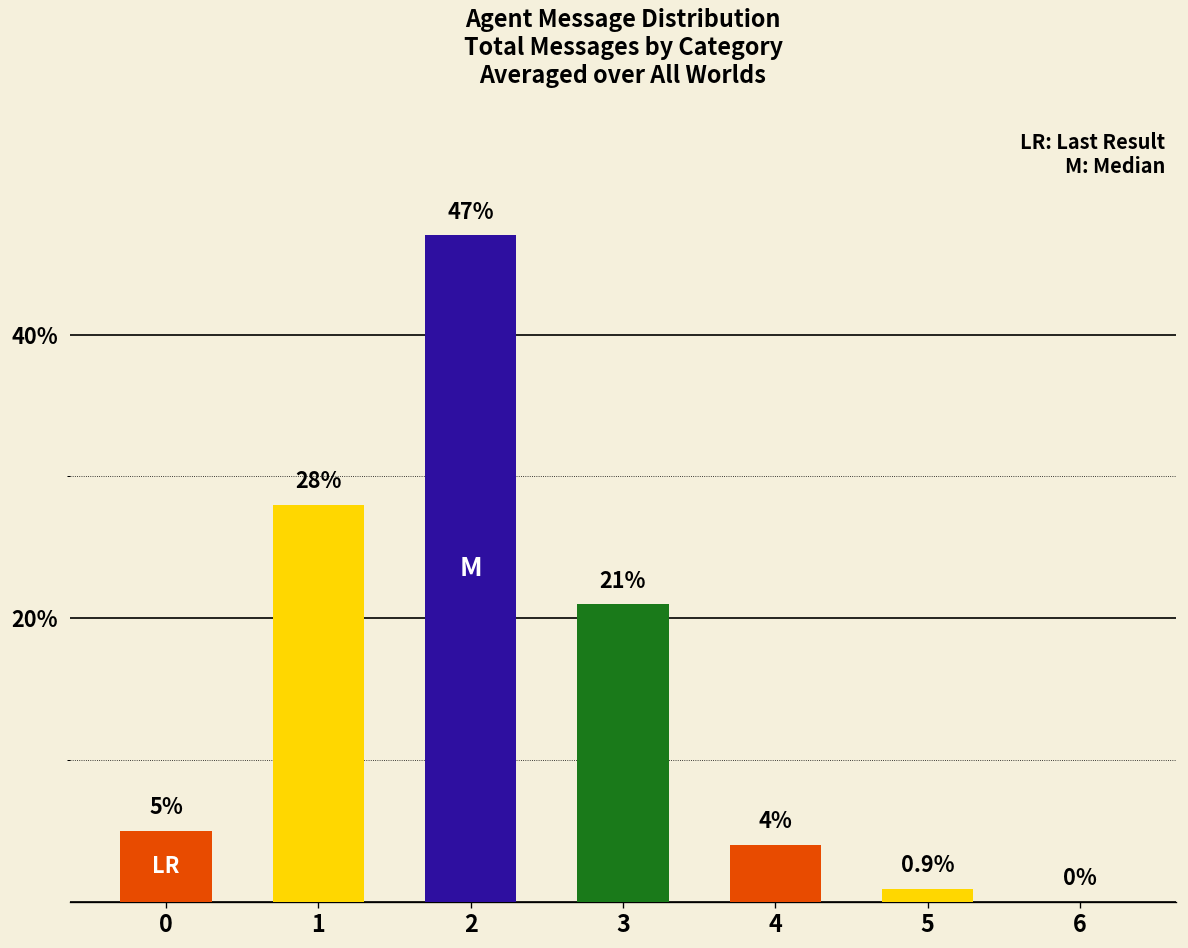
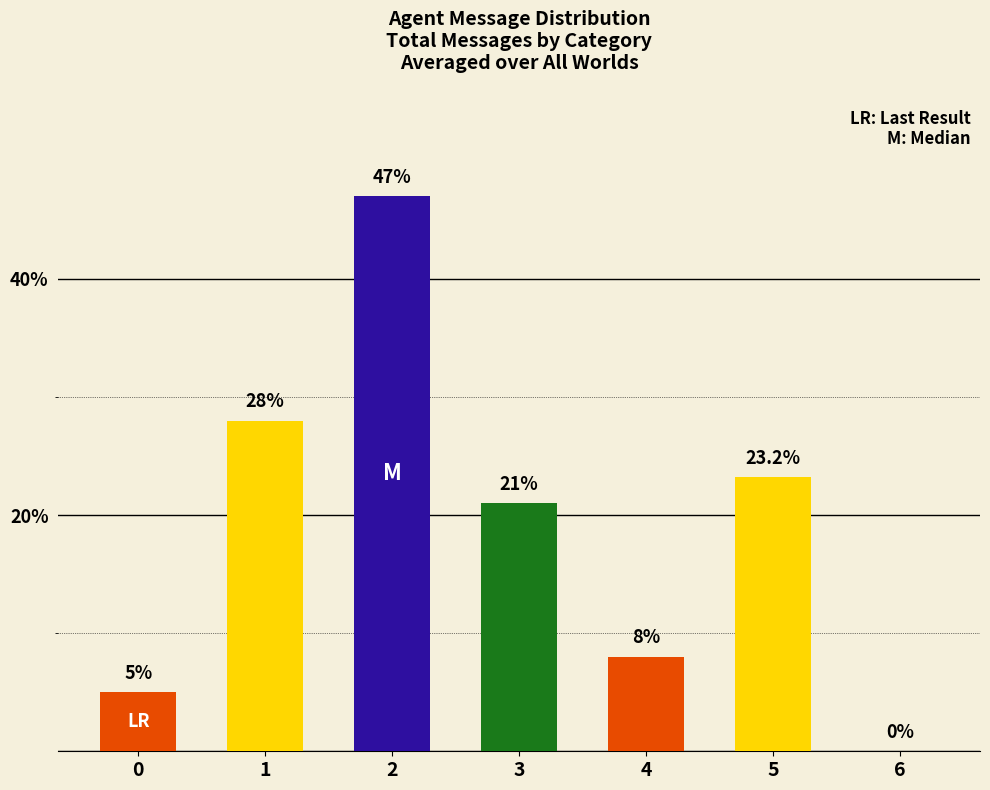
  {
    "0": "5%",
    "1": "28%",
    "2": "47%",
    "3": "21%",
-   "4": "4%",
-   "5": "0.9%",
+   "4": "8%",
+   "5": "23.2%",
    "6": "0%"
  }
